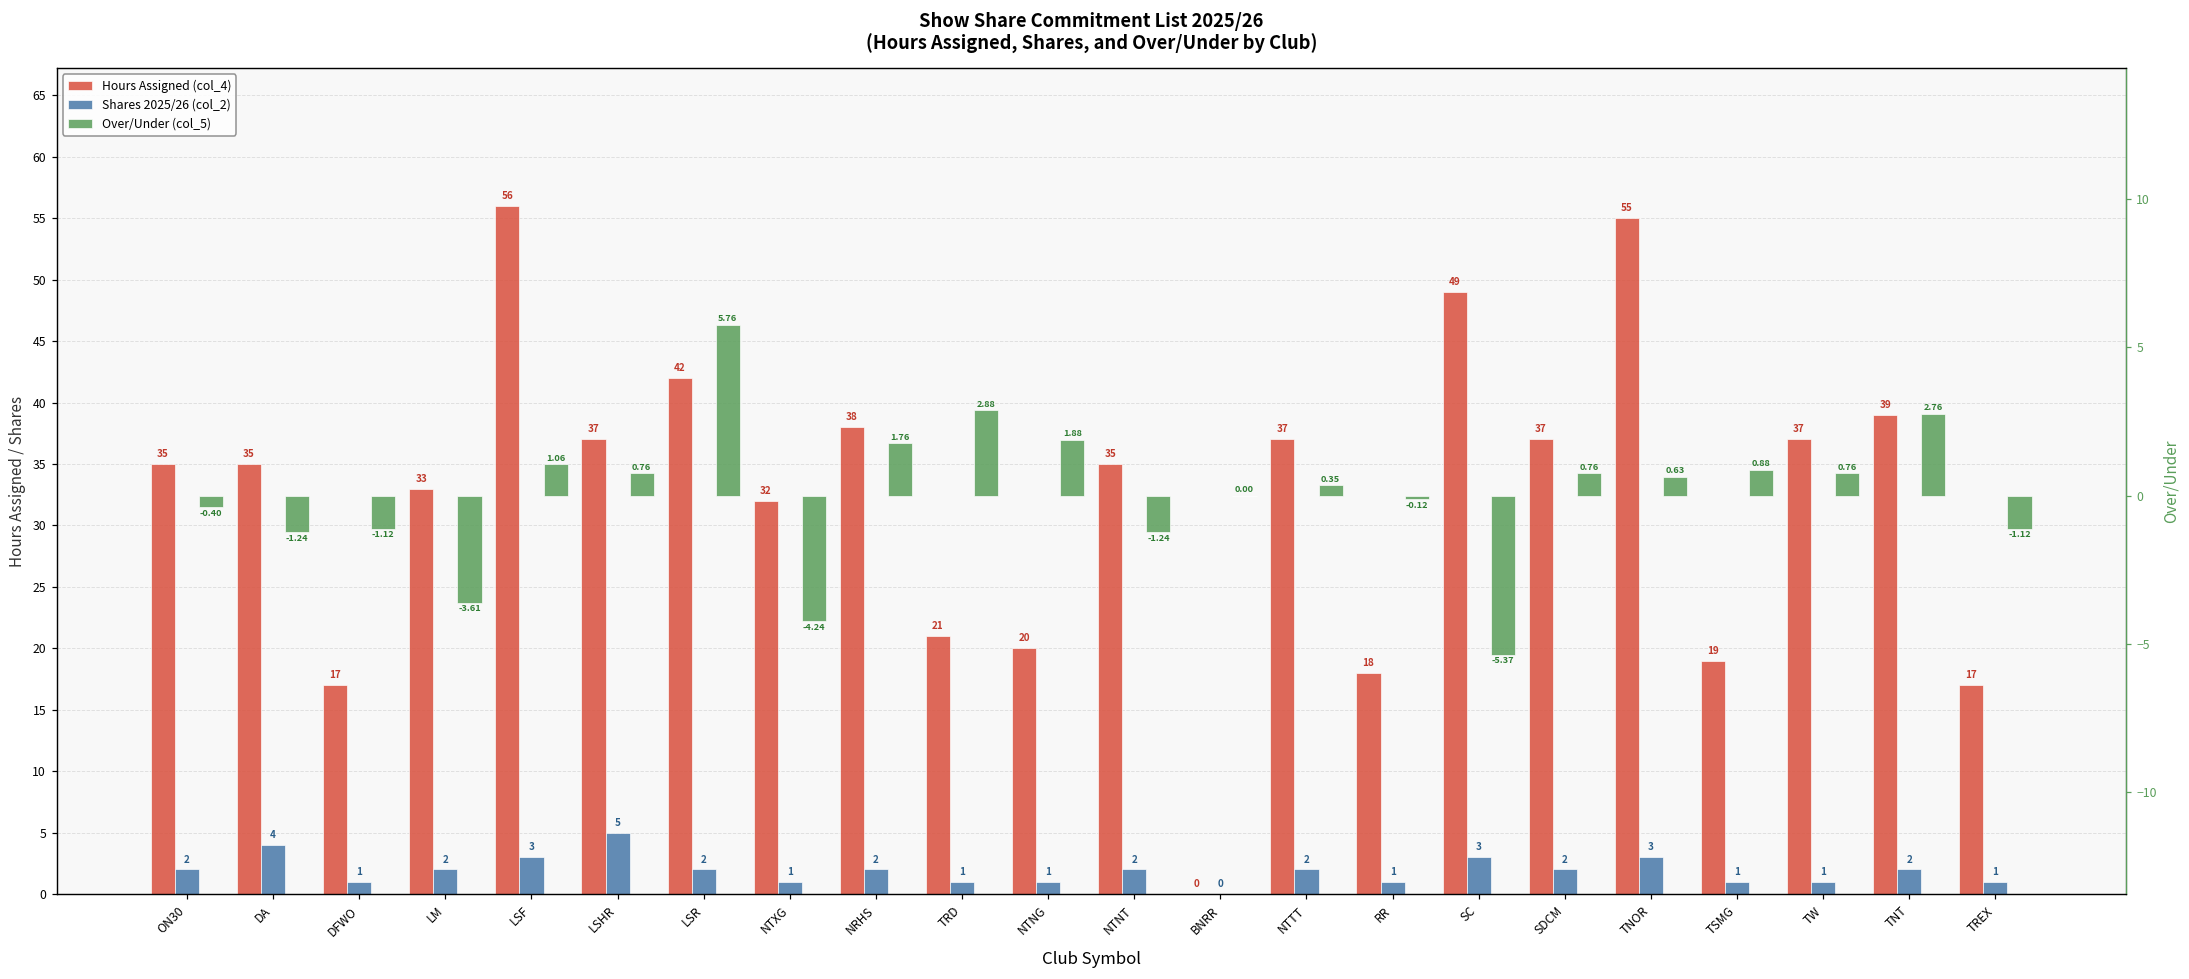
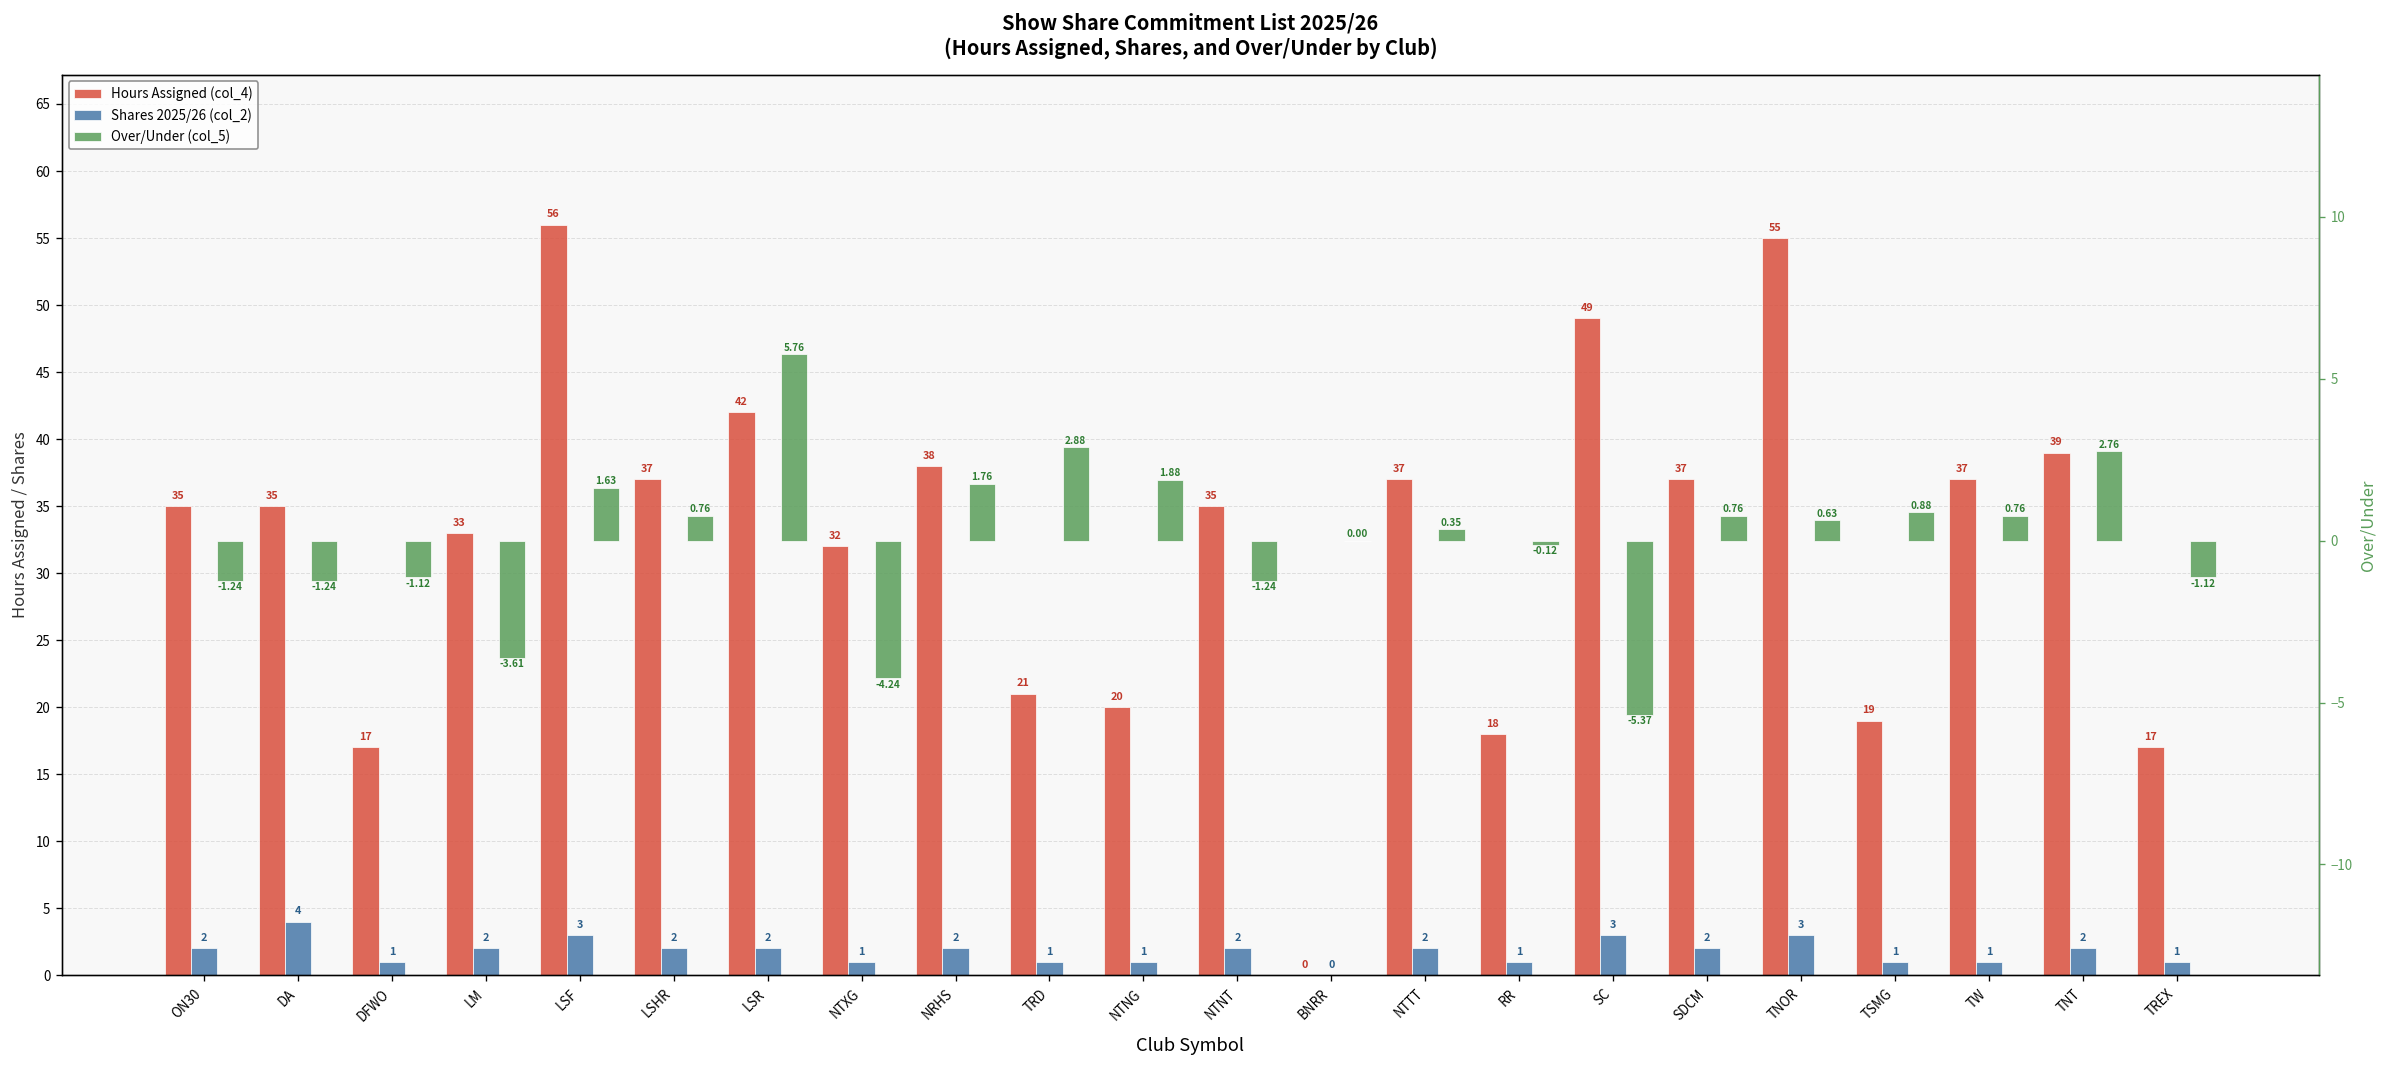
  {
    "Hours Assigned (col_4)": {
      "ON30": 35,
      "DA": 35,
      "DFWO": 17,
      "LM": 33,
      "LSF": 56,
      "LSHR": 37,
      "LSR": 42,
      "NTXG": 32,
      "NRHS": 38,
      "TRD": 21,
      "NTNG": 20,
      "NTNT": 35,
      "BNRR": 0,
      "NTTT": 37,
      "RR": 18,
      "SC": 49,
      "SDCM": 37,
      "TNOR": 55,
      "TSMG": 19,
      "TW": 37,
      "TNT": 39,
      "TREX": 17
    },
    "Shares 2025/26 (col_2)": {
      "ON30": 2,
      "DA": 4,
      "DFWO": 1,
      "LM": 2,
      "LSF": 3,
-     "LSHR": 5,
+     "LSHR": 2,
      "LSR": 2,
      "NTXG": 1,
      "NRHS": 2,
      "TRD": 1,
      "NTNG": 1,
      "NTNT": 2,
      "BNRR": 0,
      "NTTT": 2,
      "RR": 1,
      "SC": 3,
      "SDCM": 2,
      "TNOR": 3,
      "TSMG": 1,
      "TW": 1,
      "TNT": 2,
      "TREX": 1
    },
    "Over/Under (col_5)": {
-     "ON30": -0.40,
+     "ON30": -1.24,
      "DA": -1.24,
      "DFWO": -1.12,
      "LM": -3.61,
-     "LSF": 1.06,
+     "LSF": 1.63,
      "LSHR": 0.76,
      "LSR": 5.76,
      "NTXG": -4.24,
      "NRHS": 1.76,
      "TRD": 2.88,
      "NTNG": 1.88,
      "NTNT": -1.24,
      "BNRR": 0.00,
      "NTTT": 0.35,
      "RR": -0.12,
      "SC": -5.37,
      "SDCM": 0.76,
      "TNOR": 0.63,
      "TSMG": 0.88,
      "TW": 0.76,
      "TNT": 2.76,
      "TREX": -1.12
    }
  }
